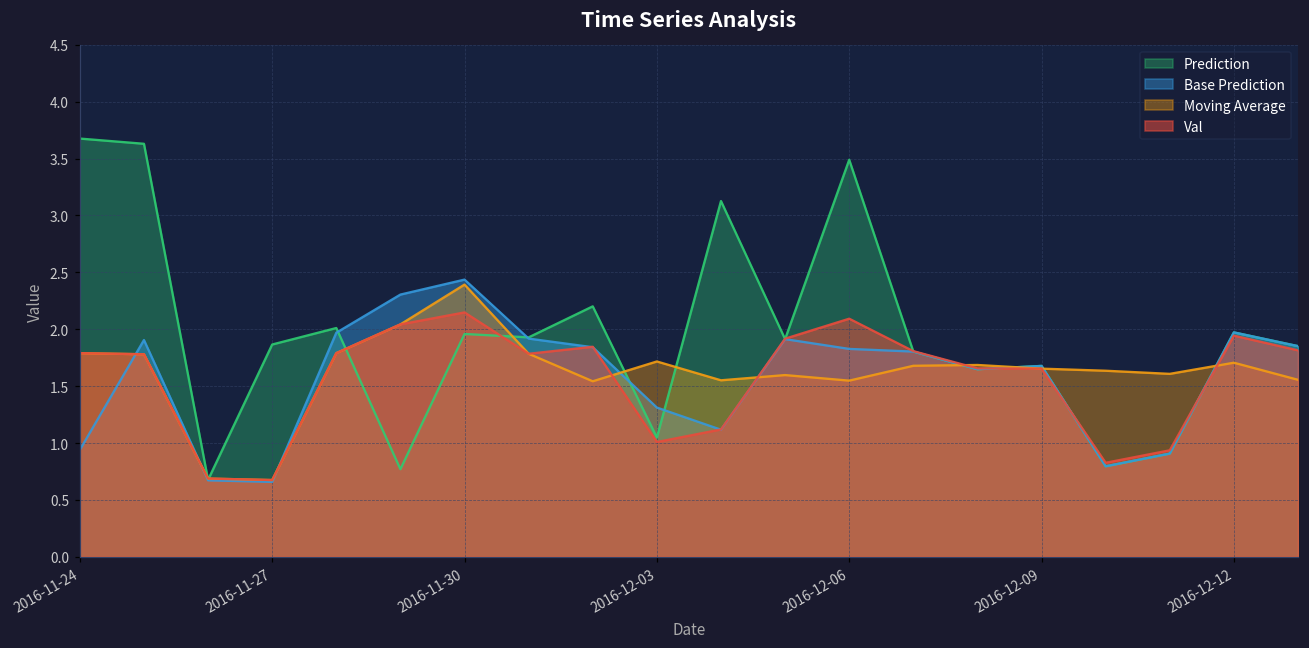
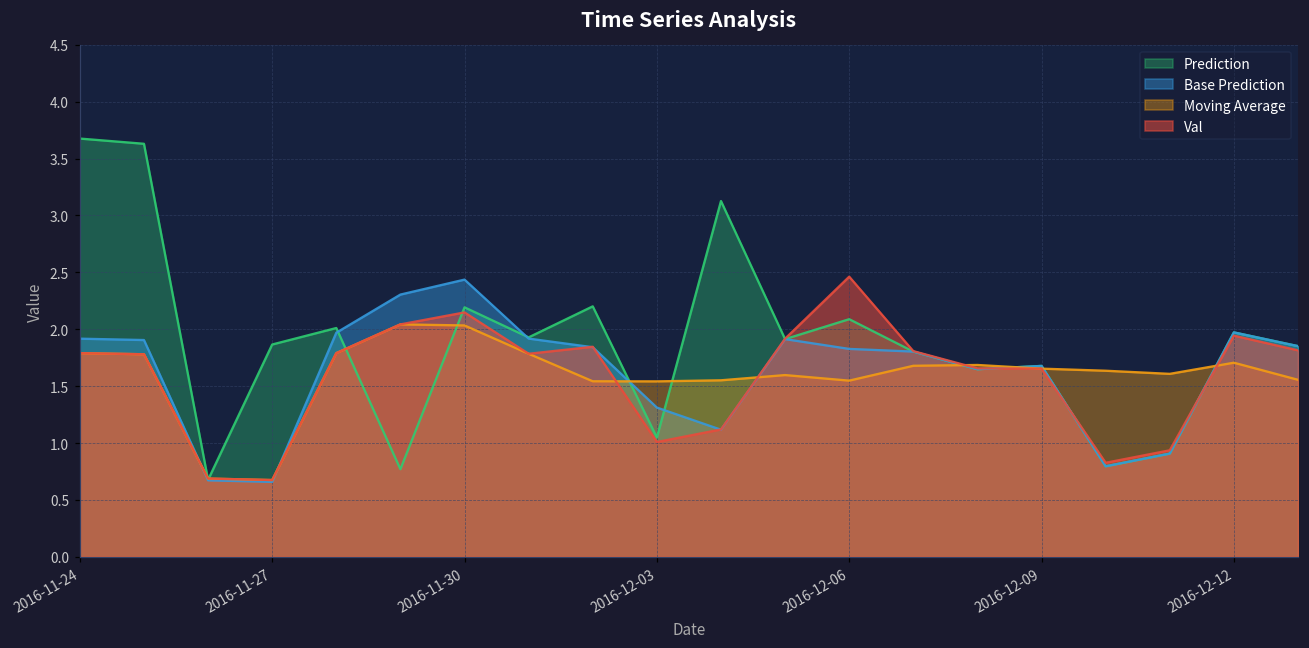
  {
    "Prediction": {
      "2016-11-24": 3.68,
      "2016-11-27": 1.87,
-     "2016-11-30": 1.96,
+     "2016-11-30": 2.19,
      "2016-12-03": 1.05,
-     "2016-12-06": 3.49
+     "2016-12-06": 2.09
    },
    "Base Prediction": {
-     "2016-11-24": 0.94,
+     "2016-11-24": 1.92,
      "2016-11-30": 2.44,
      "2016-12-03": 1.31,
      "2016-12-06": 1.83
    },
    "Moving Average": {
-     "2016-11-30": 2.39,
-     "2016-12-03": 1.72,
+     "2016-11-30": 2.03,
+     "2016-12-03": 1.54,
      "2016-12-06": 1.55,
      "2016-12-12": 1.71
    },
    "Val": {
      "2016-11-30": 2.15,
      "2016-12-03": 1.01,
-     "2016-12-06": 2.09,
+     "2016-12-06": 2.46,
      "2016-12-12": 1.94
    }
  }
